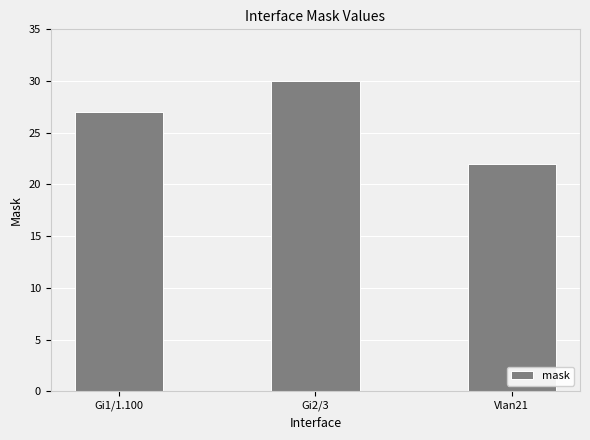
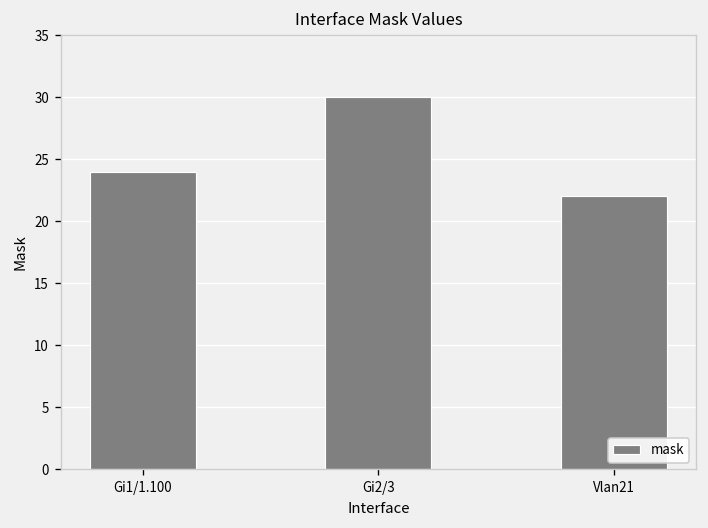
  {
-   "Gi1/1.100": 27,
+   "Gi1/1.100": 24,
    "Gi2/3": 30,
    "Vlan21": 22
  }
